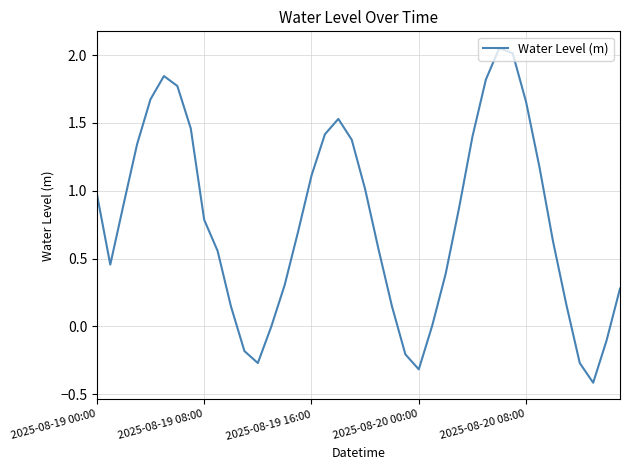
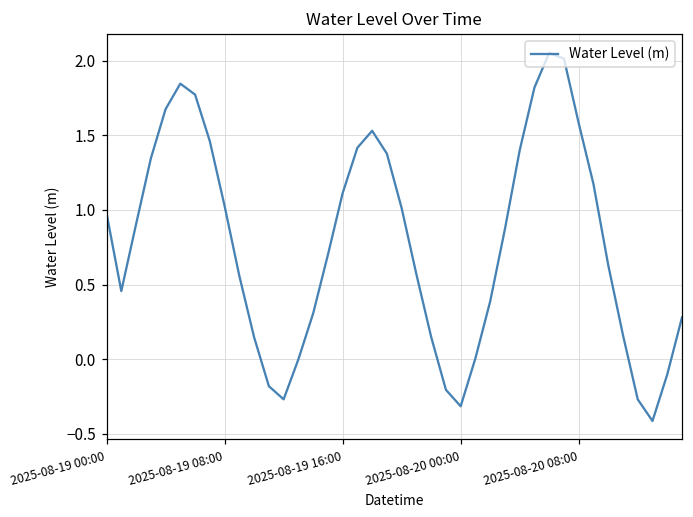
  {
    "2025-08-19 00:00": 0.98,
-   "2025-08-19 08:00": 0.79,
+   "2025-08-19 08:00": 1.03,
    "2025-08-19 16:00": 1.11,
    "2025-08-20 00:00": -0.32,
-   "2025-08-20 08:00": 1.65
+   "2025-08-20 08:00": 1.58
  }
